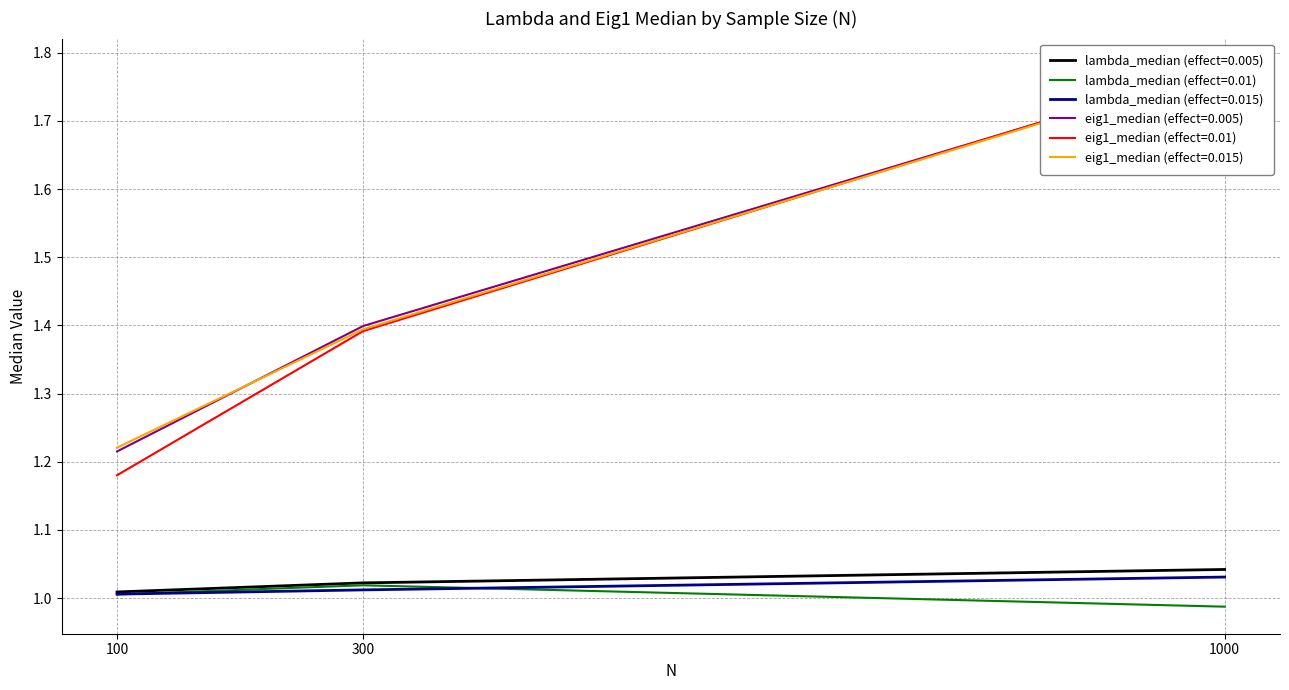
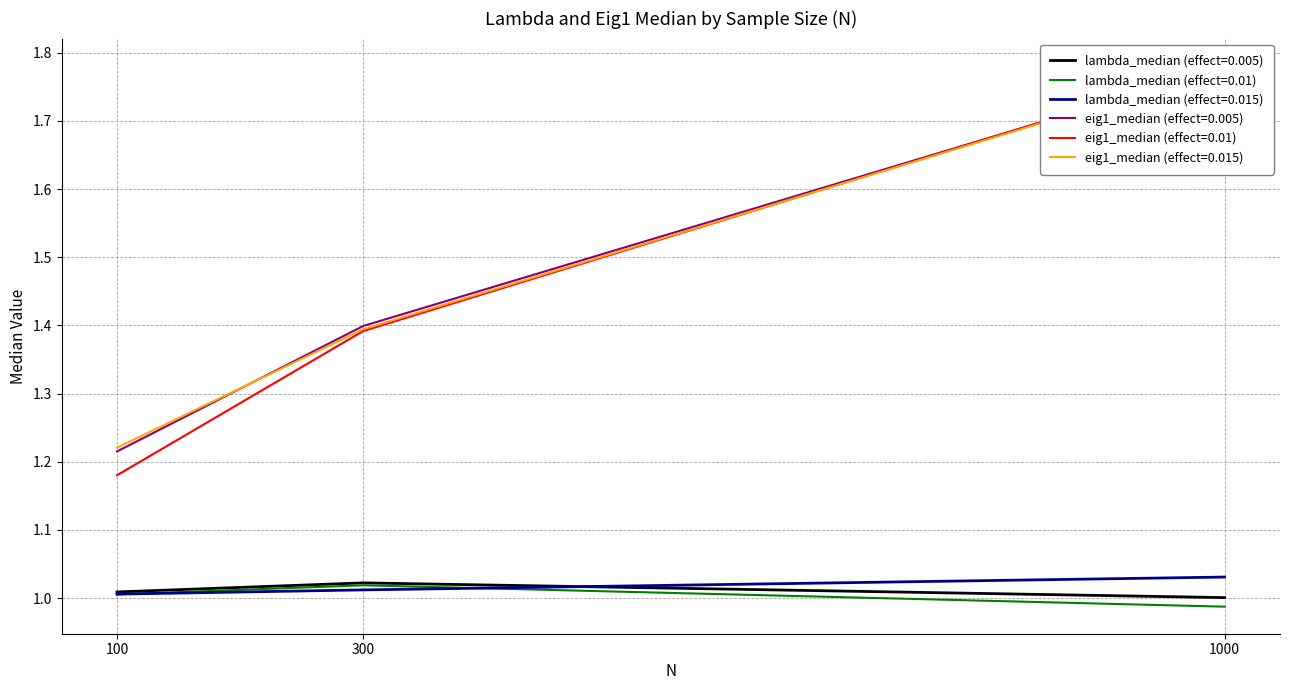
  {
    "lambda_median (effect=0.005)": {
-     "1000": 1.04
+     "1000": 1.00
    },
    "lambda_median (effect=0.01)": {
      "1000": 0.99
    },
    "lambda_median (effect=0.015)": {
      "300": 1.01,
      "1000": 1.03
    },
    "eig1_median (effect=0.005)": {
      "100": 1.22,
      "300": 1.40
    },
    "eig1_median (effect=0.01)": {
      "100": 1.18
    },
    "eig1_median (effect=0.015)": {
      "100": 1.22
    }
  }
